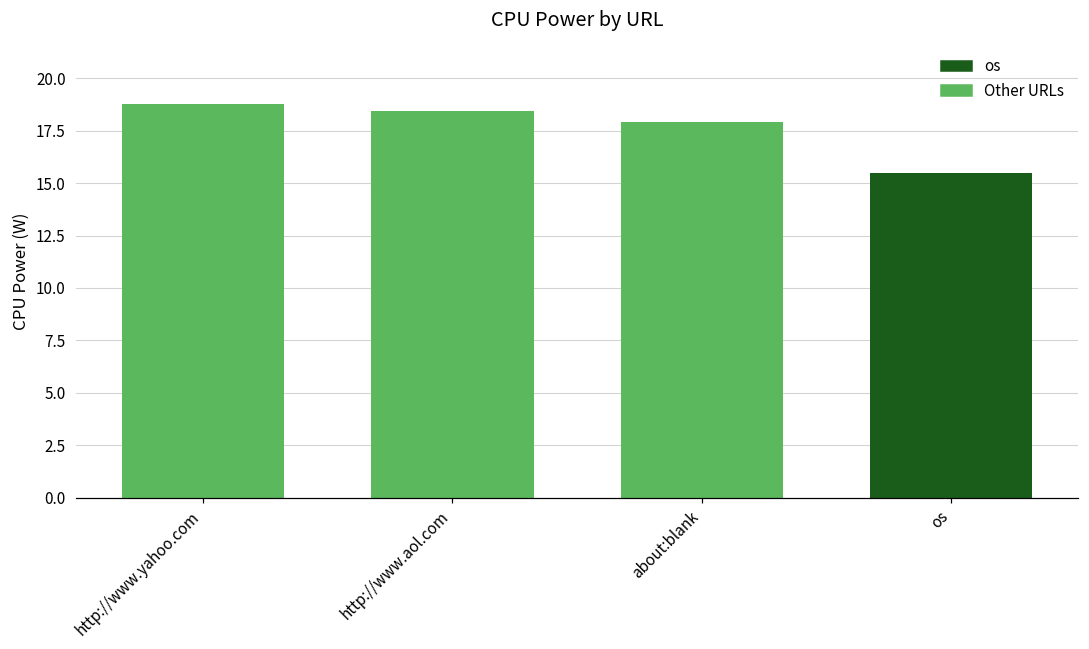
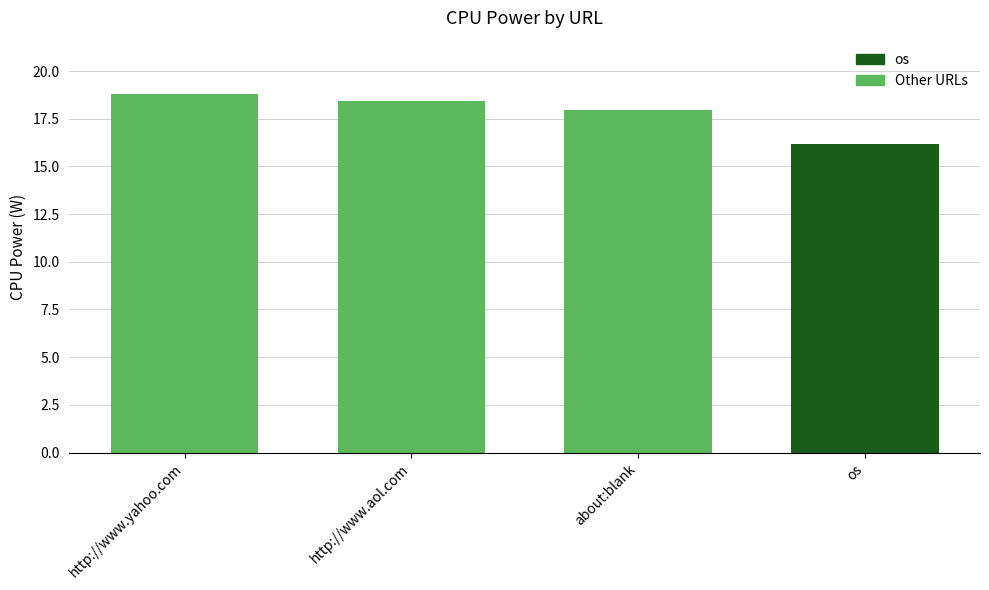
  {
    "http://www.yahoo.com": 18.8,
    "http://www.aol.com": 18.4,
    "about:blank": 17.9,
-   "os": 15.5
+   "os": 16.2
  }
